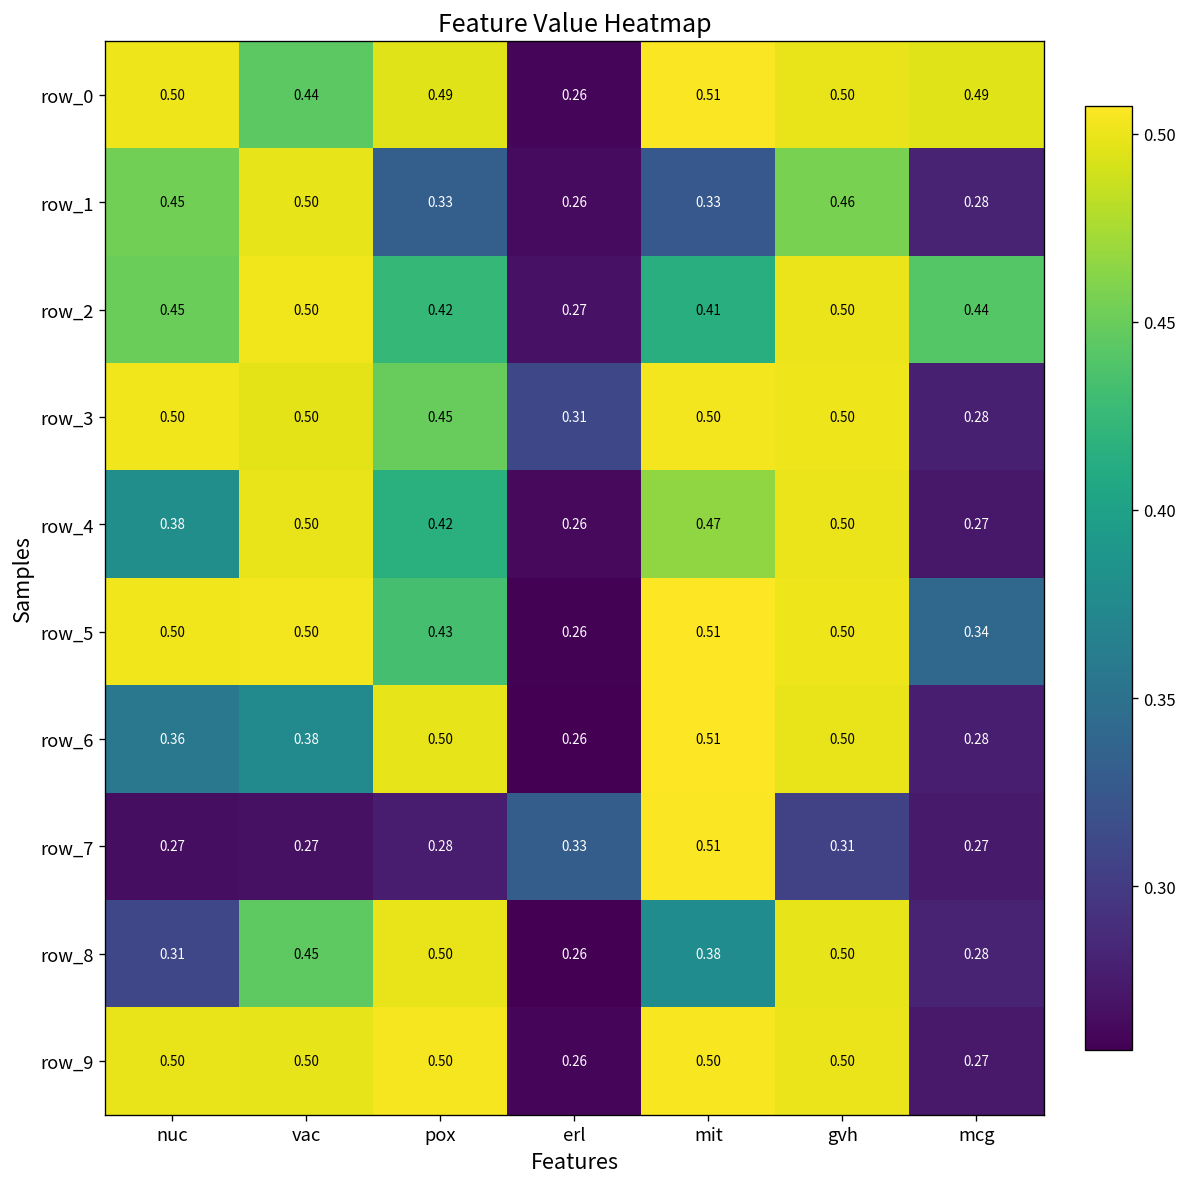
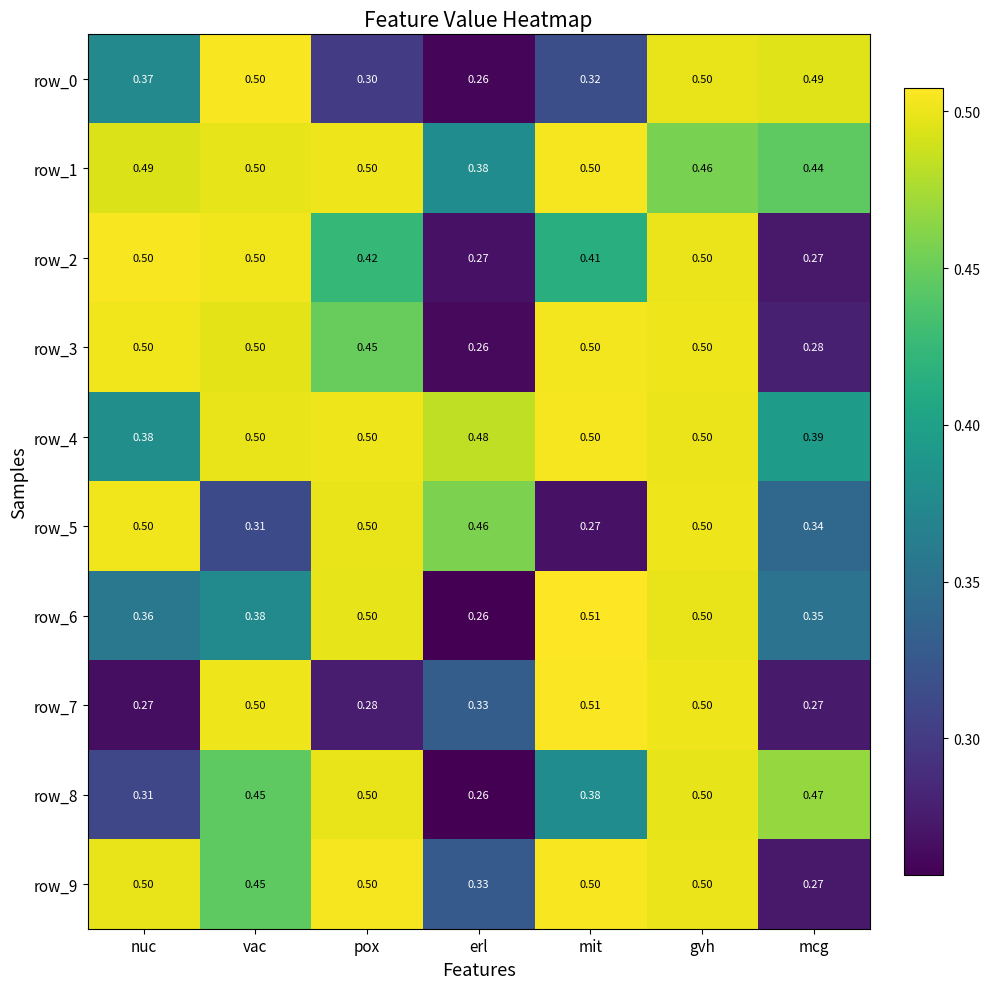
  {
    "row_0": {
-     "nuc": 0.50,
-     "vac": 0.44,
-     "pox": 0.49,
+     "nuc": 0.37,
+     "vac": 0.50,
+     "pox": 0.30,
      "erl": 0.26,
-     "mit": 0.51,
+     "mit": 0.32,
      "gvh": 0.50,
      "mcg": 0.49
    },
    "row_1": {
-     "nuc": 0.45,
+     "nuc": 0.49,
      "vac": 0.50,
-     "pox": 0.33,
-     "erl": 0.26,
-     "mit": 0.33,
+     "pox": 0.50,
+     "erl": 0.38,
+     "mit": 0.50,
      "gvh": 0.46,
-     "mcg": 0.28
+     "mcg": 0.44
    },
    "row_2": {
-     "nuc": 0.45,
+     "nuc": 0.50,
      "vac": 0.50,
      "pox": 0.42,
      "erl": 0.27,
      "mit": 0.41,
      "gvh": 0.50,
-     "mcg": 0.44
+     "mcg": 0.27
    },
    "row_3": {
      "nuc": 0.50,
      "vac": 0.50,
      "pox": 0.45,
-     "erl": 0.31,
+     "erl": 0.26,
      "mit": 0.50,
      "gvh": 0.50,
      "mcg": 0.28
    },
    "row_4": {
      "nuc": 0.38,
      "vac": 0.50,
-     "pox": 0.42,
-     "erl": 0.26,
-     "mit": 0.47,
+     "pox": 0.50,
+     "erl": 0.48,
+     "mit": 0.50,
      "gvh": 0.50,
-     "mcg": 0.27
+     "mcg": 0.39
    },
    "row_5": {
      "nuc": 0.50,
-     "vac": 0.50,
-     "pox": 0.43,
-     "erl": 0.26,
-     "mit": 0.51,
+     "vac": 0.31,
+     "pox": 0.50,
+     "erl": 0.46,
+     "mit": 0.27,
      "gvh": 0.50,
      "mcg": 0.34
    },
    "row_6": {
      "nuc": 0.36,
      "vac": 0.38,
      "pox": 0.50,
      "erl": 0.26,
      "mit": 0.51,
      "gvh": 0.50,
-     "mcg": 0.28
+     "mcg": 0.35
    },
    "row_7": {
      "nuc": 0.27,
-     "vac": 0.27,
+     "vac": 0.50,
      "pox": 0.28,
      "erl": 0.33,
      "mit": 0.51,
-     "gvh": 0.31,
+     "gvh": 0.50,
      "mcg": 0.27
    },
    "row_8": {
      "nuc": 0.31,
      "vac": 0.45,
      "pox": 0.50,
      "erl": 0.26,
      "mit": 0.38,
      "gvh": 0.50,
-     "mcg": 0.28
+     "mcg": 0.47
    },
    "row_9": {
      "nuc": 0.50,
-     "vac": 0.50,
+     "vac": 0.45,
      "pox": 0.50,
-     "erl": 0.26,
+     "erl": 0.33,
      "mit": 0.50,
      "gvh": 0.50,
      "mcg": 0.27
    }
  }
